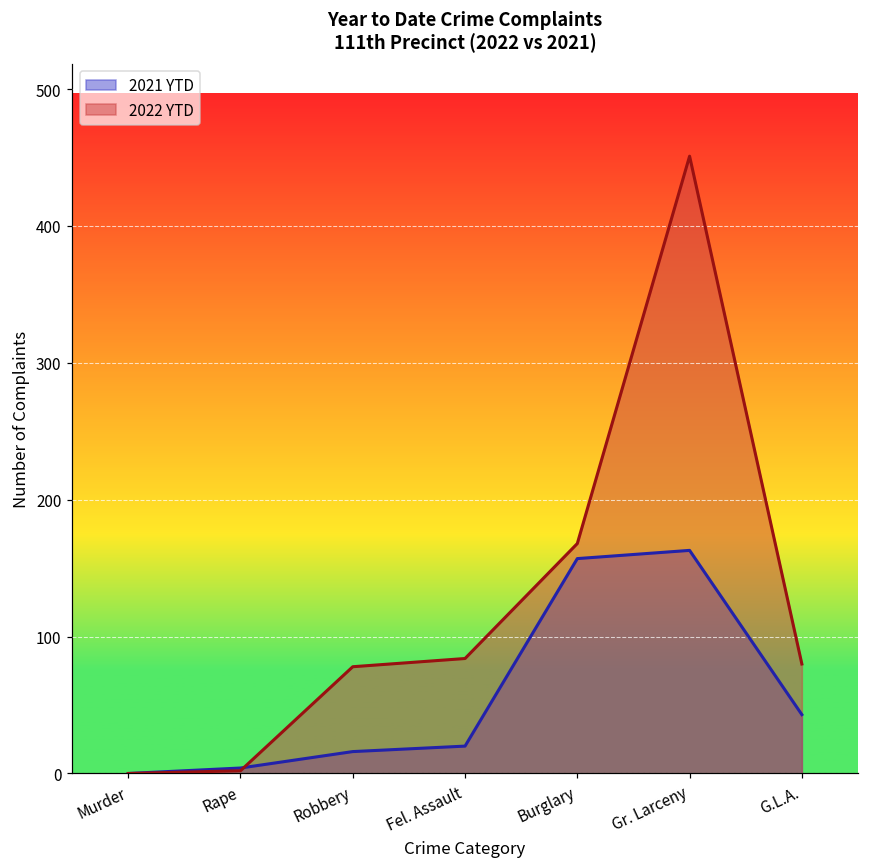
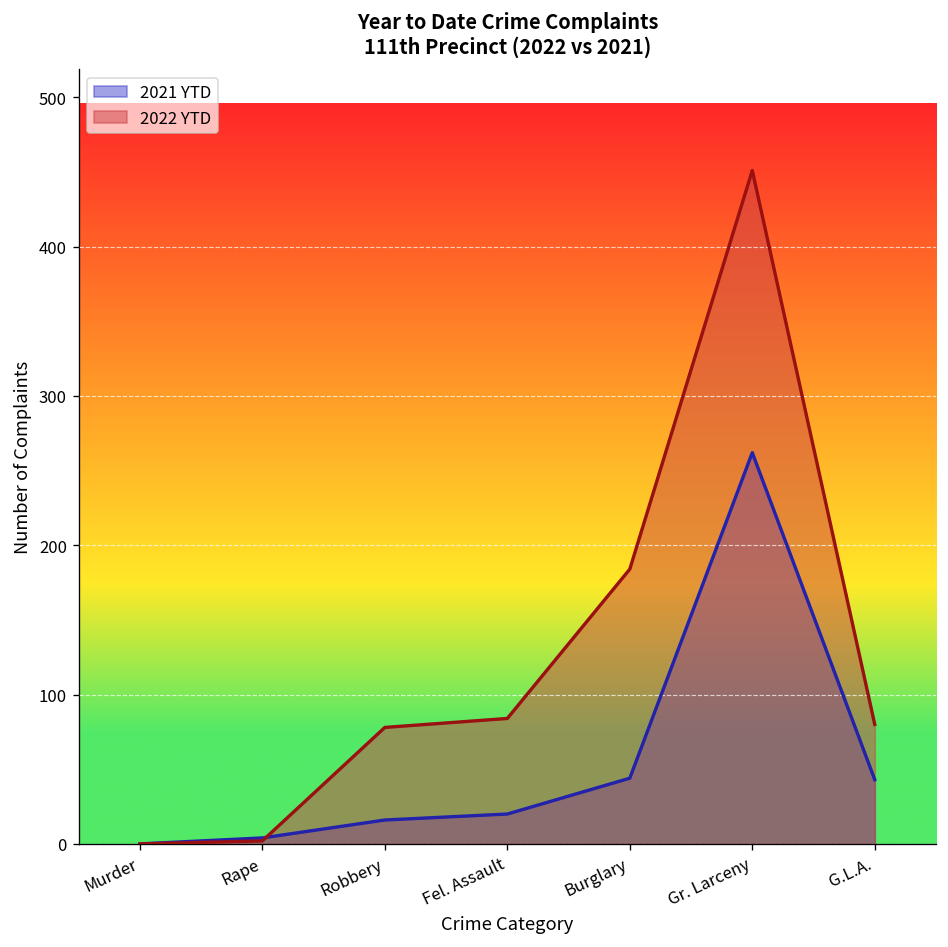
  {
    "2021 YTD": {
      "Robbery": 16,
      "Fel. Assault": 20,
-     "Burglary": 157,
-     "Gr. Larceny": 163,
+     "Burglary": 44,
+     "Gr. Larceny": 262,
      "G.L.A.": 43
    },
    "2022 YTD": {
      "Robbery": 78,
      "Fel. Assault": 84,
-     "Burglary": 168,
+     "Burglary": 184,
      "Gr. Larceny": 451,
      "G.L.A.": 80
    }
  }
